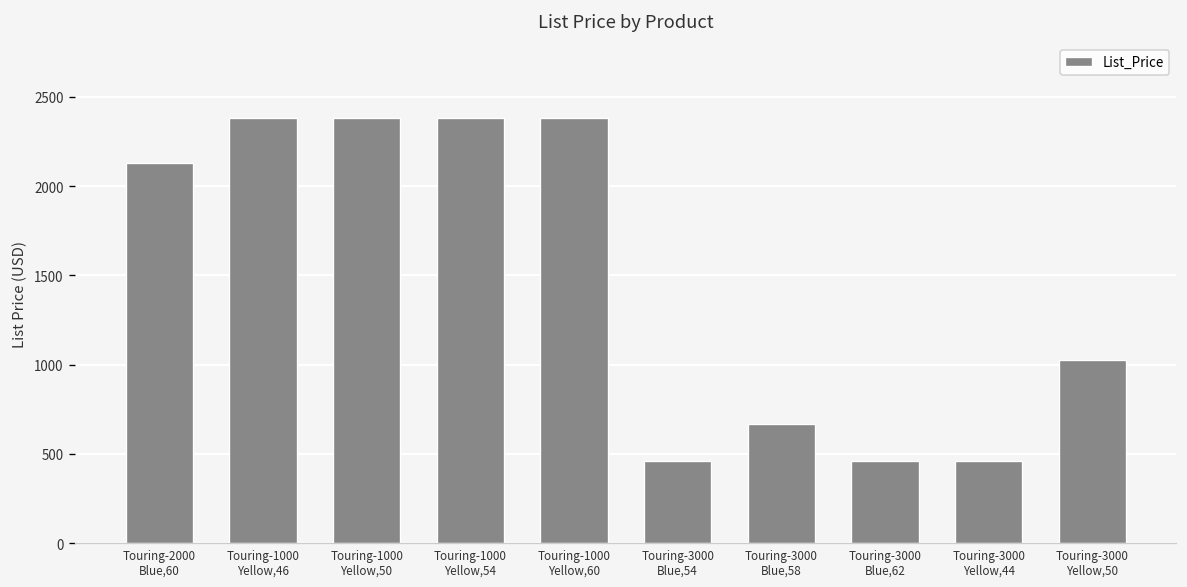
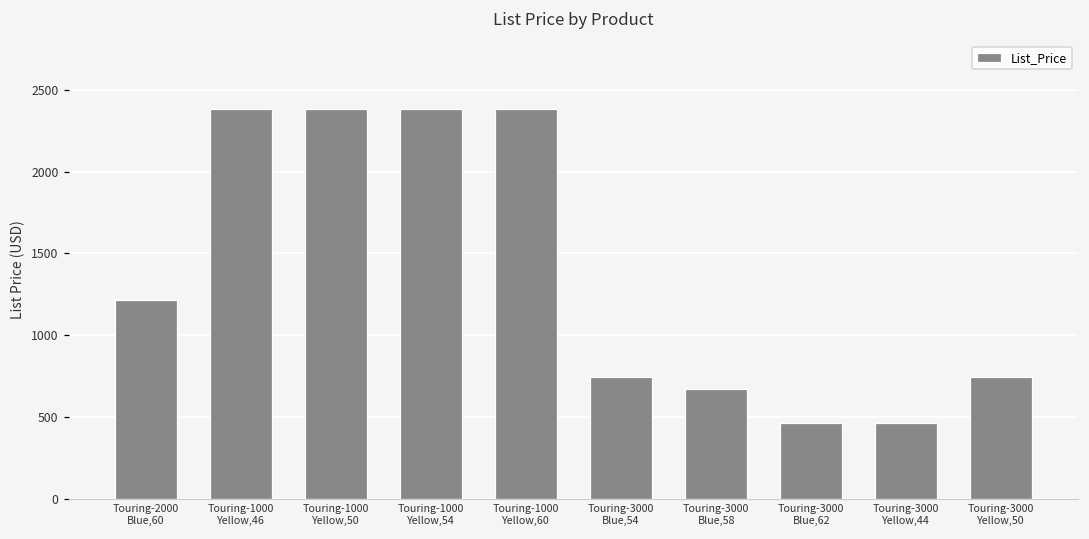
  {
-   "Touring-2000 Blue,60": 2130,
+   "Touring-2000 Blue,60": 1210,
    "Touring-1000 Yellow,46": 2380,
    "Touring-1000 Yellow,50": 2380,
    "Touring-1000 Yellow,54": 2380,
    "Touring-1000 Yellow,60": 2380,
-   "Touring-3000 Blue,54": 460,
+   "Touring-3000 Blue,54": 740,
    "Touring-3000 Blue,58": 670,
    "Touring-3000 Blue,62": 460,
    "Touring-3000 Yellow,44": 460,
-   "Touring-3000 Yellow,50": 1030
+   "Touring-3000 Yellow,50": 740
  }
